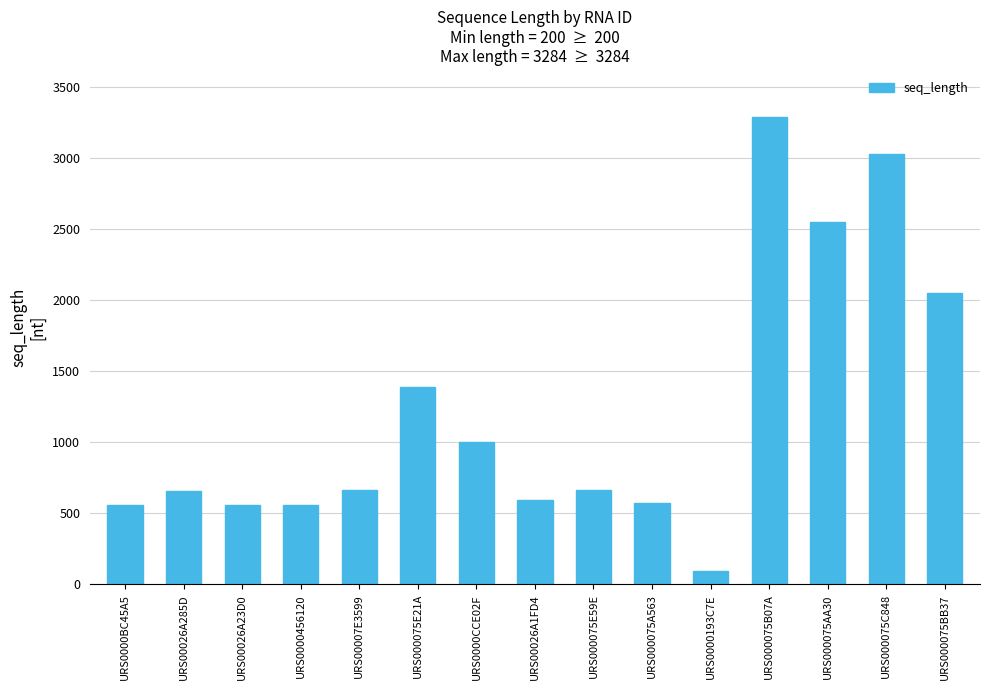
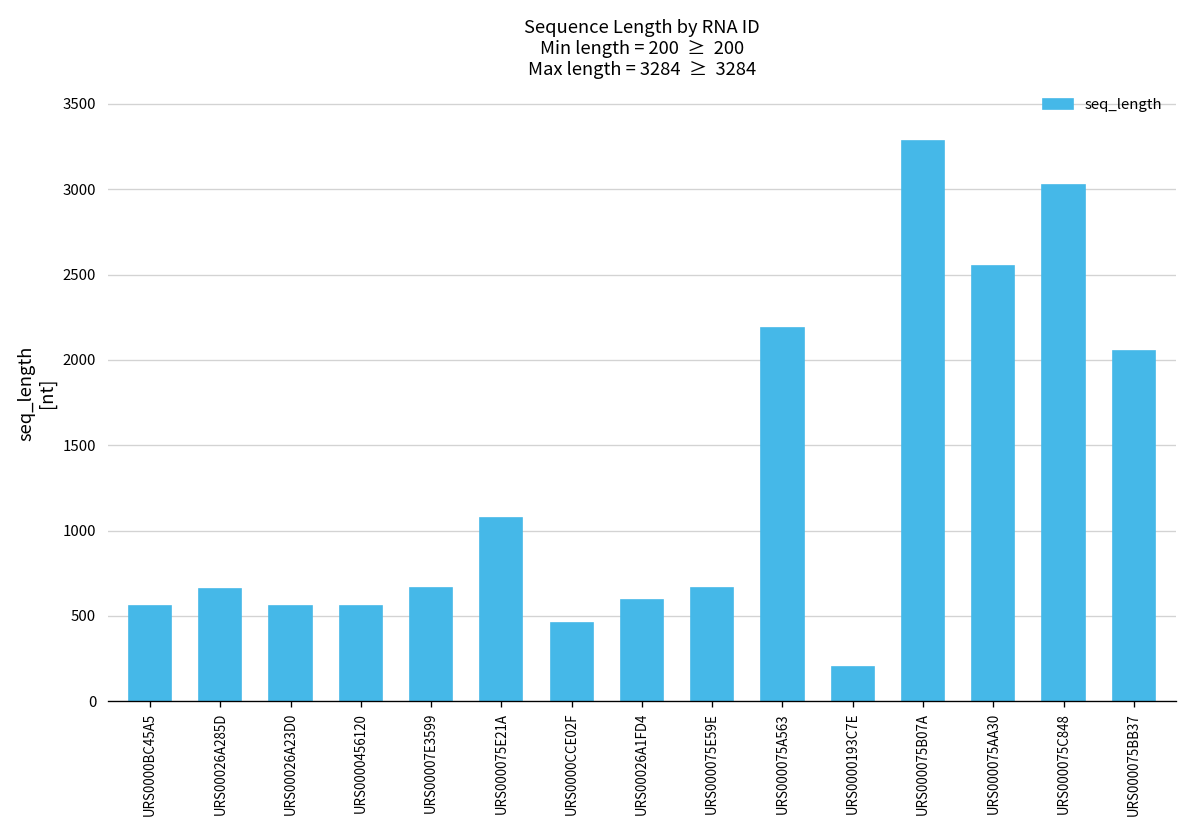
  {
    "URS0000BC45A5": 560,
    "URS00026A285D": 660,
    "URS00026A23D0": 560,
    "URS0000456120": 560,
    "URS00007E3599": 660,
-   "URS000075E21A": 1390,
-   "URS0000CCE02F": 1000,
+   "URS000075E21A": 1080,
+   "URS0000CCE02F": 460,
    "URS00026A1FD4": 590,
    "URS000075E59E": 670,
-   "URS000075A563": 570,
-   "URS0000193C7E": 90,
+   "URS000075A563": 2190,
+   "URS0000193C7E": 200,
    "URS000075B07A": 3280,
    "URS000075AA30": 2550,
    "URS000075C848": 3020,
    "URS000075BB37": 2050
  }
